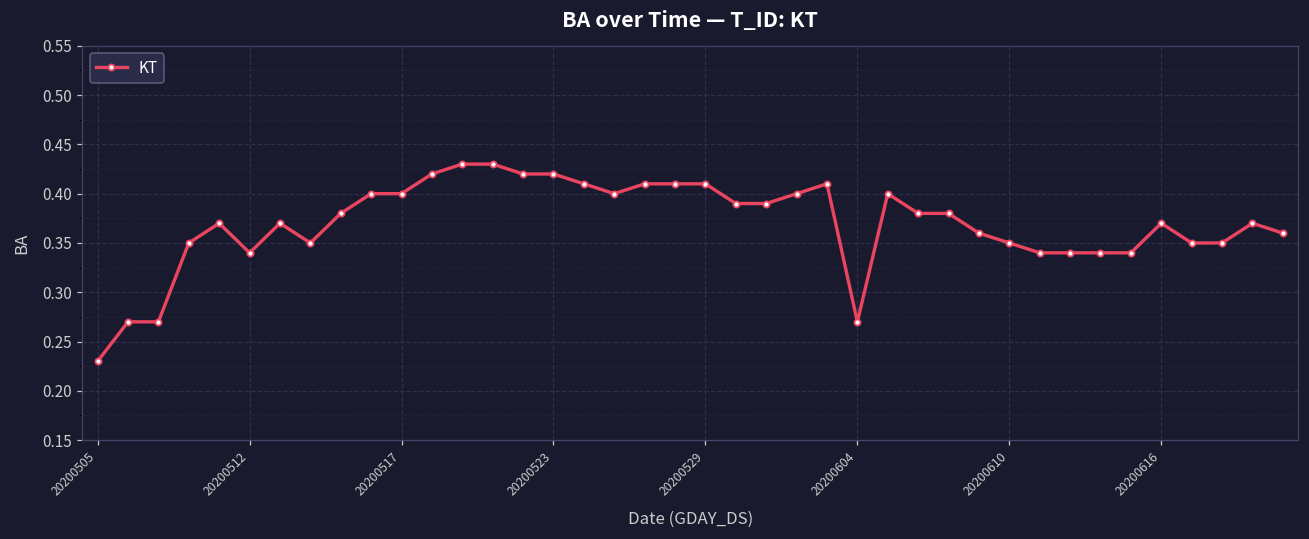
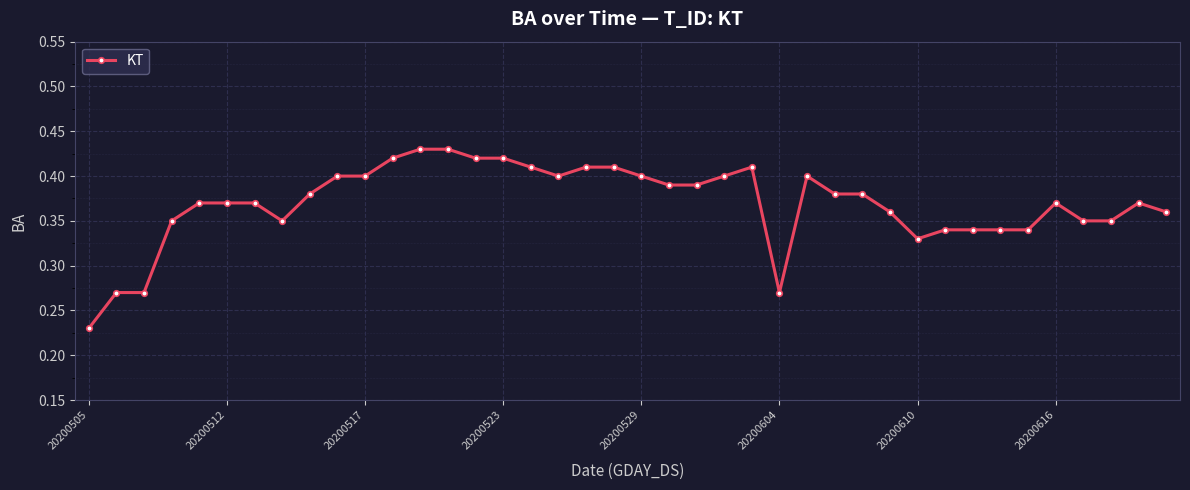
  {
    "20200505": 0.23,
-   "20200512": 0.34,
+   "20200512": 0.37,
    "20200517": 0.40,
    "20200523": 0.42,
-   "20200529": 0.41,
+   "20200529": 0.40,
    "20200604": 0.27,
-   "20200610": 0.35,
+   "20200610": 0.33,
    "20200616": 0.37
  }
